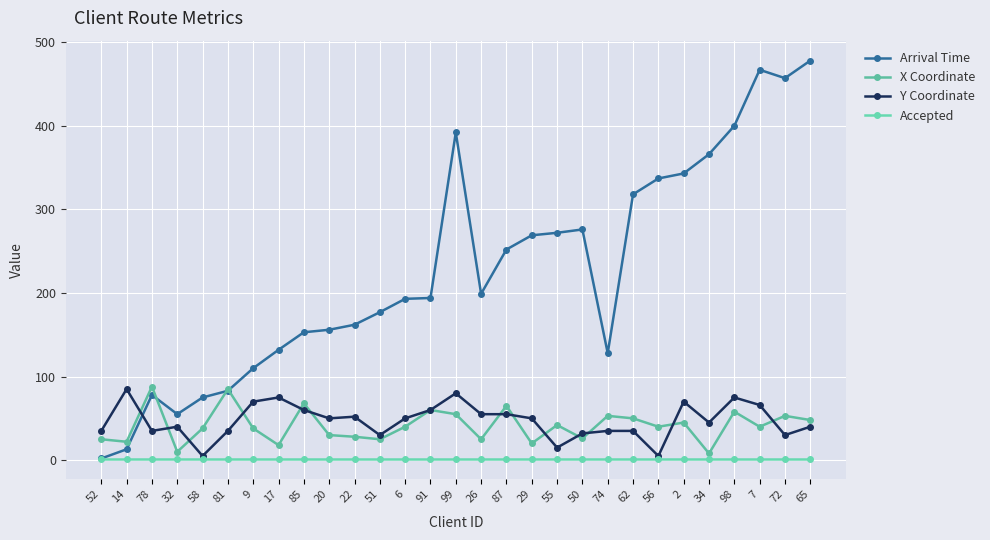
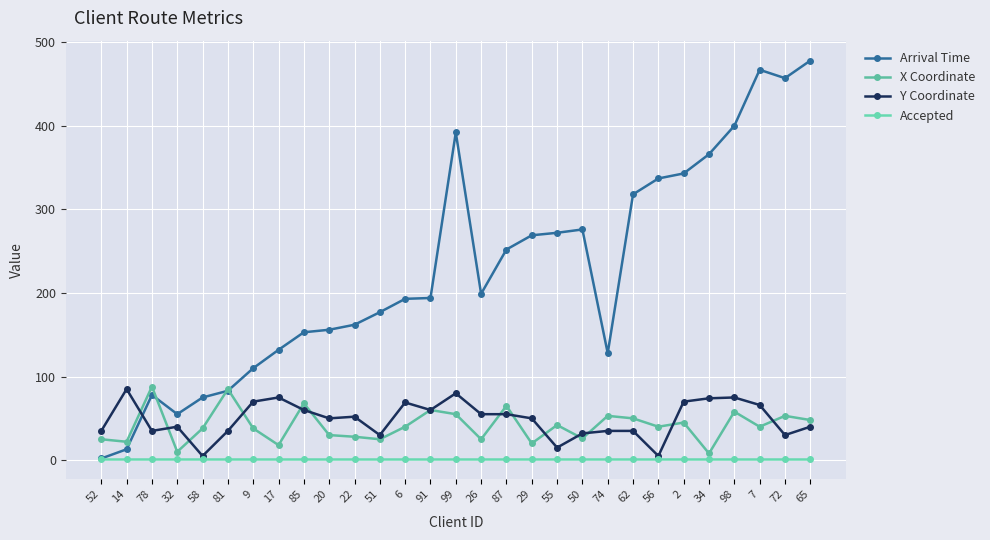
  {
    "Arrival Time": {
      "14": 10,
      "78": 80,
      "32": 60,
      "58": 80,
      "9": 110,
      "17": 130,
      "85": 150,
      "20": 160,
      "22": 160,
      "51": 180,
      "6": 190,
      "91": 190,
      "99": 390,
      "26": 200,
      "87": 250,
      "29": 270,
      "55": 270,
      "50": 280,
      "74": 130,
      "62": 320,
      "56": 340,
      "2": 340,
      "34": 370,
      "98": 400,
      "7": 470,
      "72": 460,
      "65": 480
    },
    "Y Coordinate": {
      "52": 40,
      "14": 90,
      "78": 40,
      "32": 40,
      "58": 10,
      "81": 40,
      "9": 70,
      "17": 80,
      "85": 60,
      "20": 50,
      "22": 50,
      "51": 30,
-     "6": 50,
+     "6": 70,
      "99": 80,
      "26": 60,
      "87": 60,
      "29": 50,
      "55": 20,
      "50": 30,
      "74": 40,
      "62": 40,
      "56": 10,
      "2": 70,
-     "34": 50,
+     "34": 70,
      "98": 80,
      "7": 70,
      "72": 30,
      "65": 40
    }
  }
